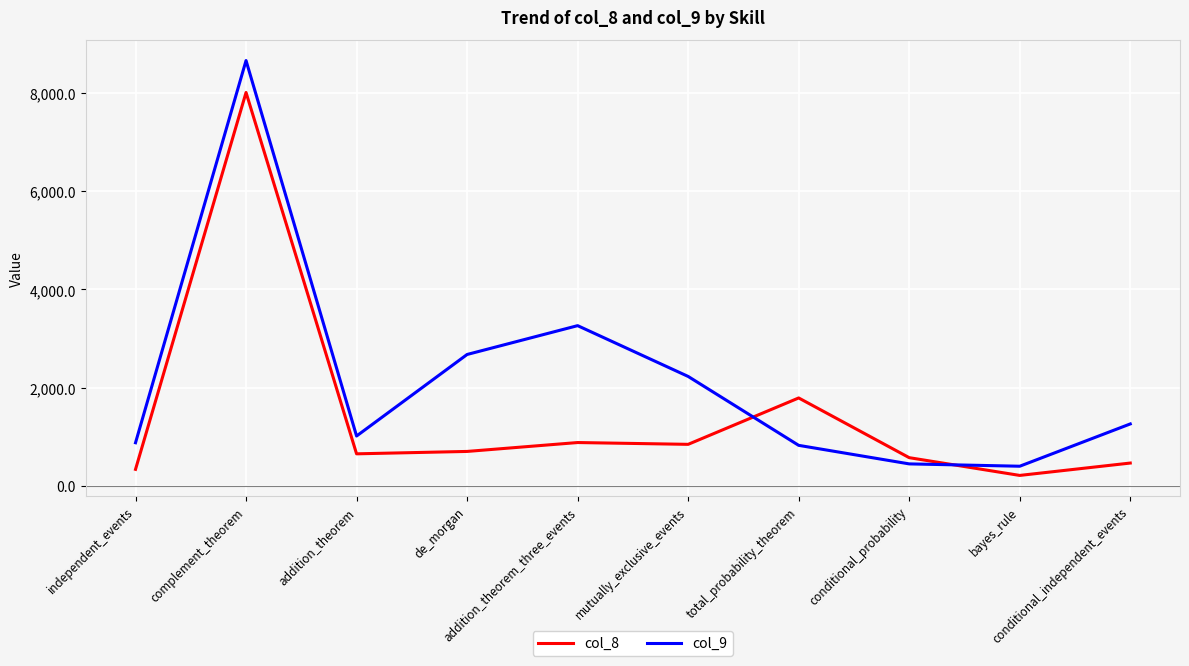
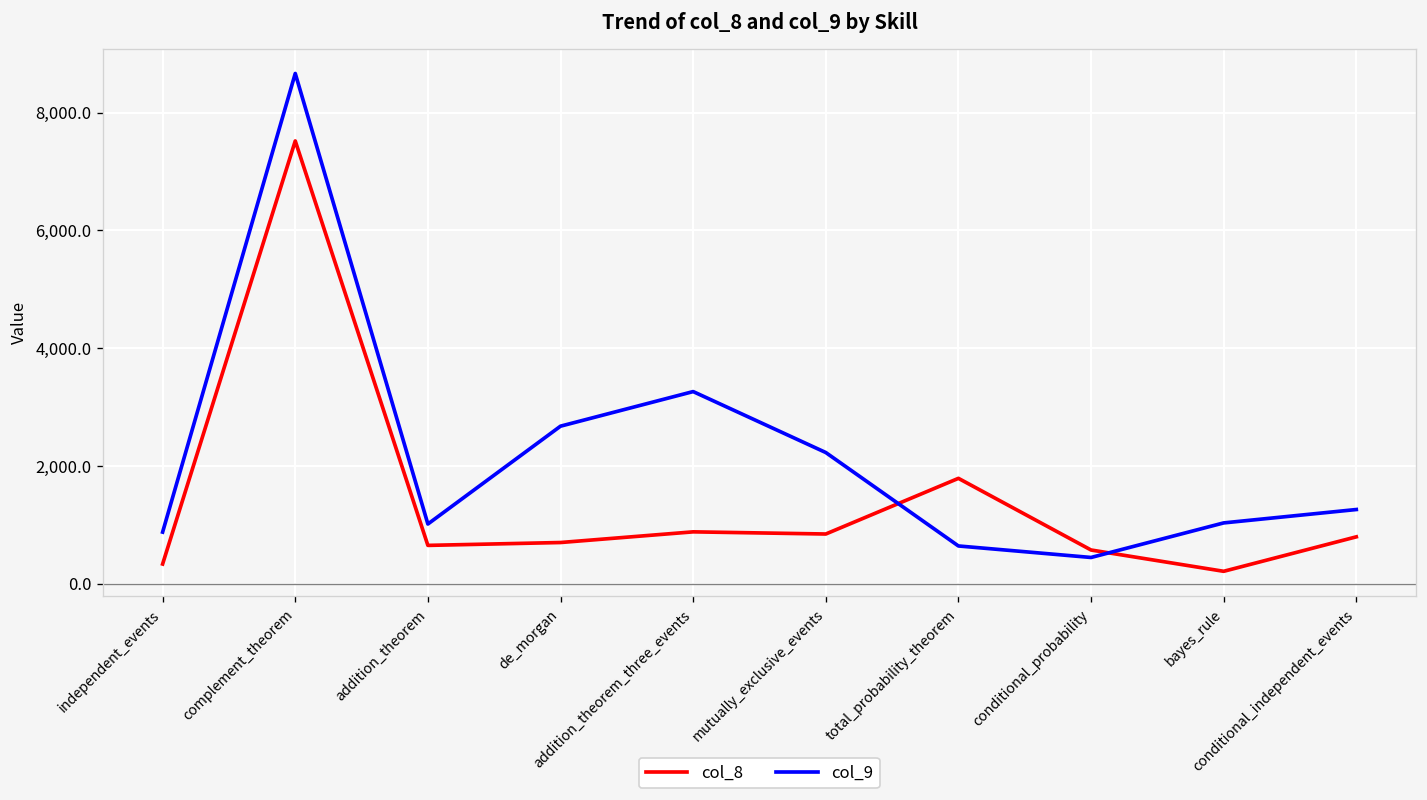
  {
    "col_8": {
      "independent_events": "300",
-     "complement_theorem": "8,000",
+     "complement_theorem": "7,500",
      "addition_theorem": "700",
      "de_morgan": "700",
      "addition_theorem_three_events": "900",
      "mutually_exclusive_events": "800",
      "total_probability_theorem": "1,800",
      "conditional_probability": "600",
      "bayes_rule": "200",
-     "conditional_independent_events": "500"
+     "conditional_independent_events": "800"
    },
    "col_9": {
      "independent_events": "900",
      "complement_theorem": "8,700",
      "addition_theorem": "1,000",
      "de_morgan": "2,700",
      "addition_theorem_three_events": "3,300",
      "mutually_exclusive_events": "2,200",
-     "total_probability_theorem": "800",
+     "total_probability_theorem": "600",
      "conditional_probability": "400",
-     "bayes_rule": "400",
+     "bayes_rule": "1,000",
      "conditional_independent_events": "1,300"
    }
  }
